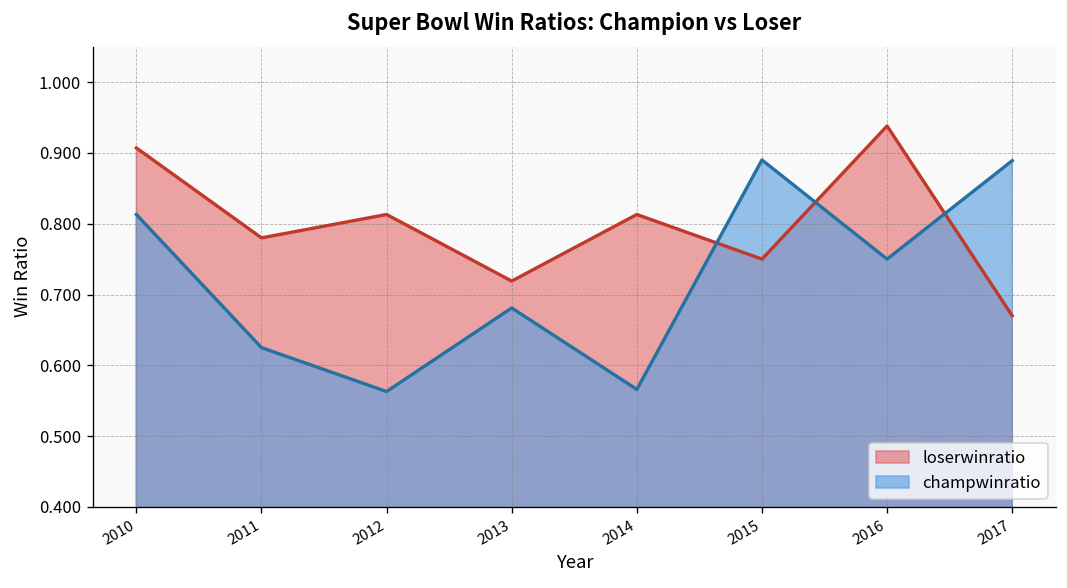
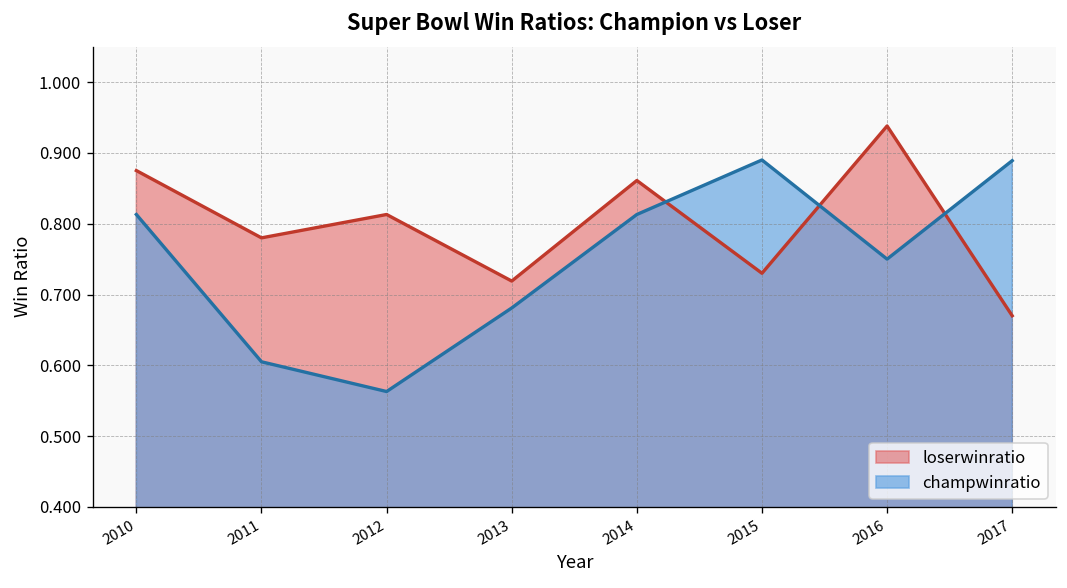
  {
    "loserwinratio": {
-     "2010": 0.91,
+     "2010": 0.88,
      "2011": 0.78,
      "2012": 0.81,
      "2013": 0.72,
-     "2014": 0.81,
-     "2015": 0.75,
+     "2014": 0.86,
+     "2015": 0.73,
      "2016": 0.94,
      "2017": 0.67
    },
    "champwinratio": {
      "2010": 0.81,
-     "2011": 0.63,
+     "2011": 0.61,
      "2012": 0.56,
      "2013": 0.68,
-     "2014": 0.57,
+     "2014": 0.81,
      "2015": 0.89,
      "2016": 0.75,
      "2017": 0.89
    }
  }
